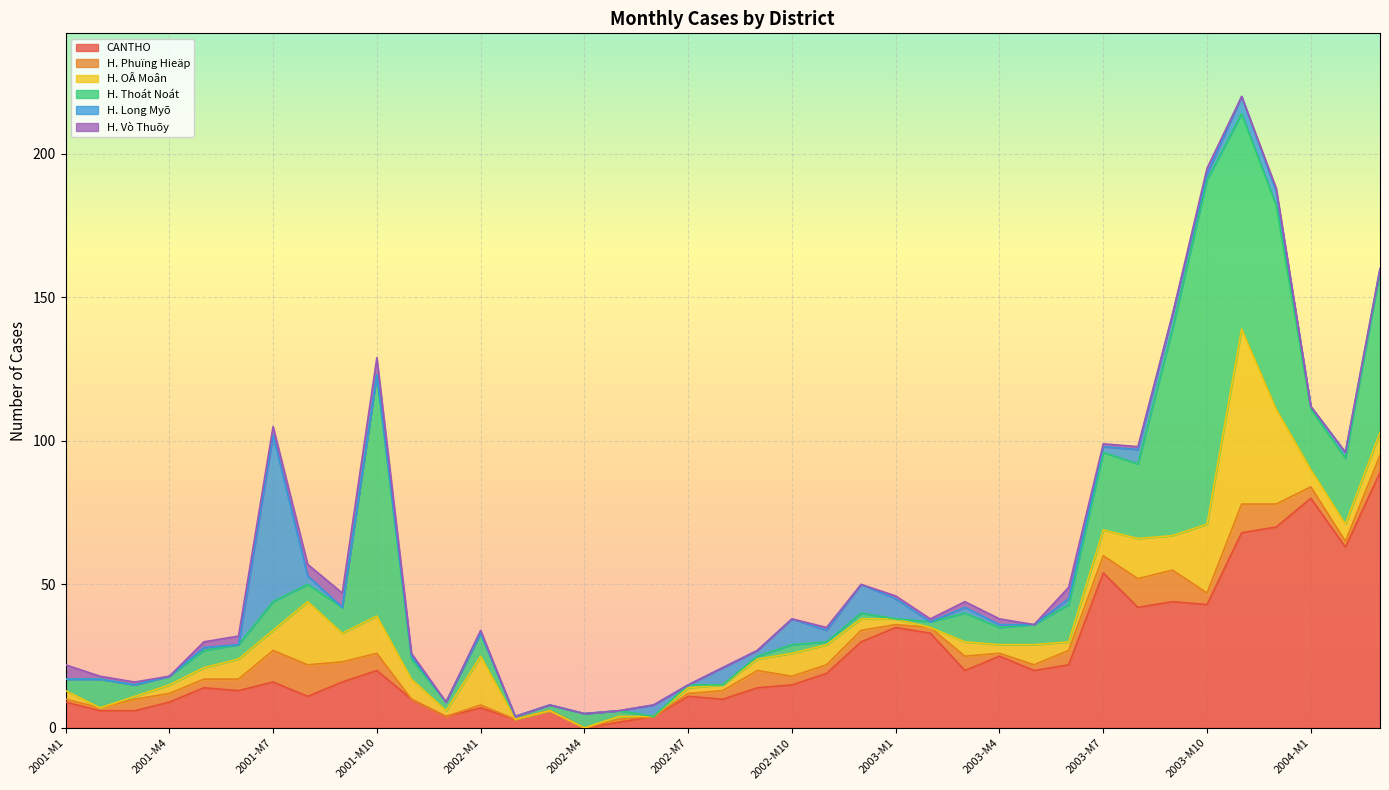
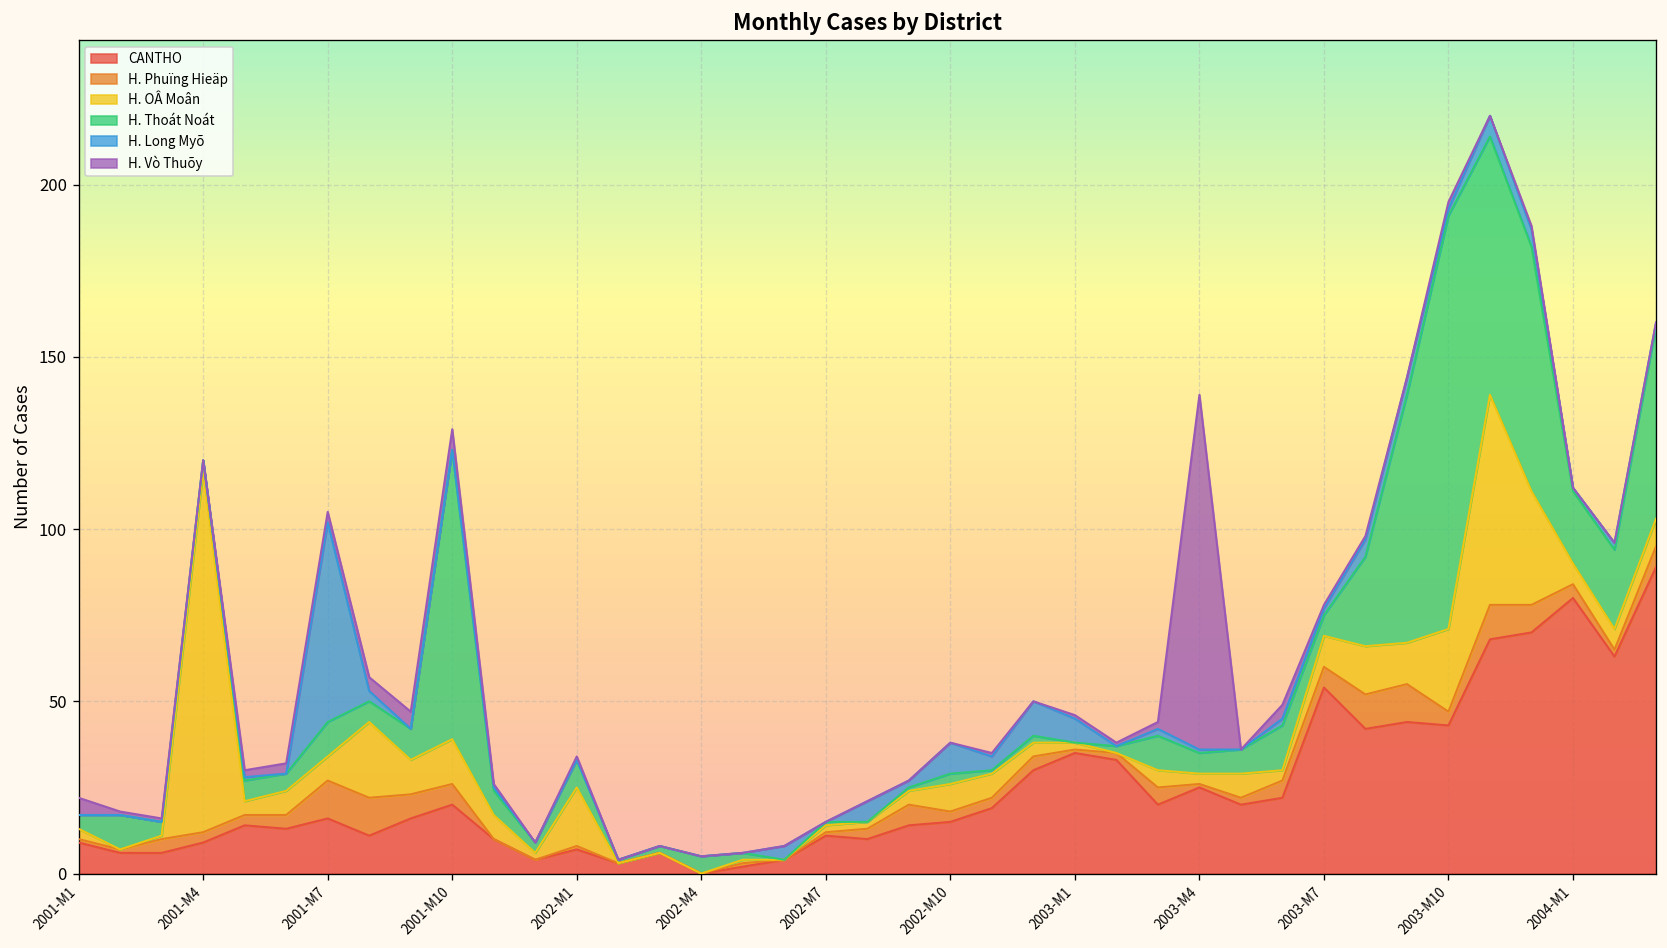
  {
    "H. OÂ Moân": {
      "2001-M1": 3,
-     "2001-M4": 3,
+     "2001-M4": 105,
      "2001-M7": 7,
      "2001-M10": 13,
      "2002-M1": 17,
      "2002-M7": 2,
      "2002-M10": 8,
      "2003-M4": 3,
      "2003-M7": 9,
      "2003-M10": 24,
      "2004-M1": 6
    },
    "H. Thoát Noát": {
      "2001-M7": 10,
      "2002-M10": 3,
      "2003-M4": 6,
-     "2003-M7": 27,
+     "2003-M7": 6,
      "2003-M10": 120,
      "2004-M1": 21
    },
    "H. Long Myõ": {
      "2001-M7": 58,
      "2003-M1": 7,
      "2003-M4": 1,
      "2003-M7": 2,
      "2003-M10": 2
    },
    "H. Vò Thuõy": {
      "2001-M1": 5,
      "2001-M7": 3,
      "2001-M10": 6,
      "2002-M1": 1,
      "2003-M1": 1,
-     "2003-M4": 2,
+     "2003-M4": 103,
      "2003-M7": 1,
      "2003-M10": 2
    }
  }
